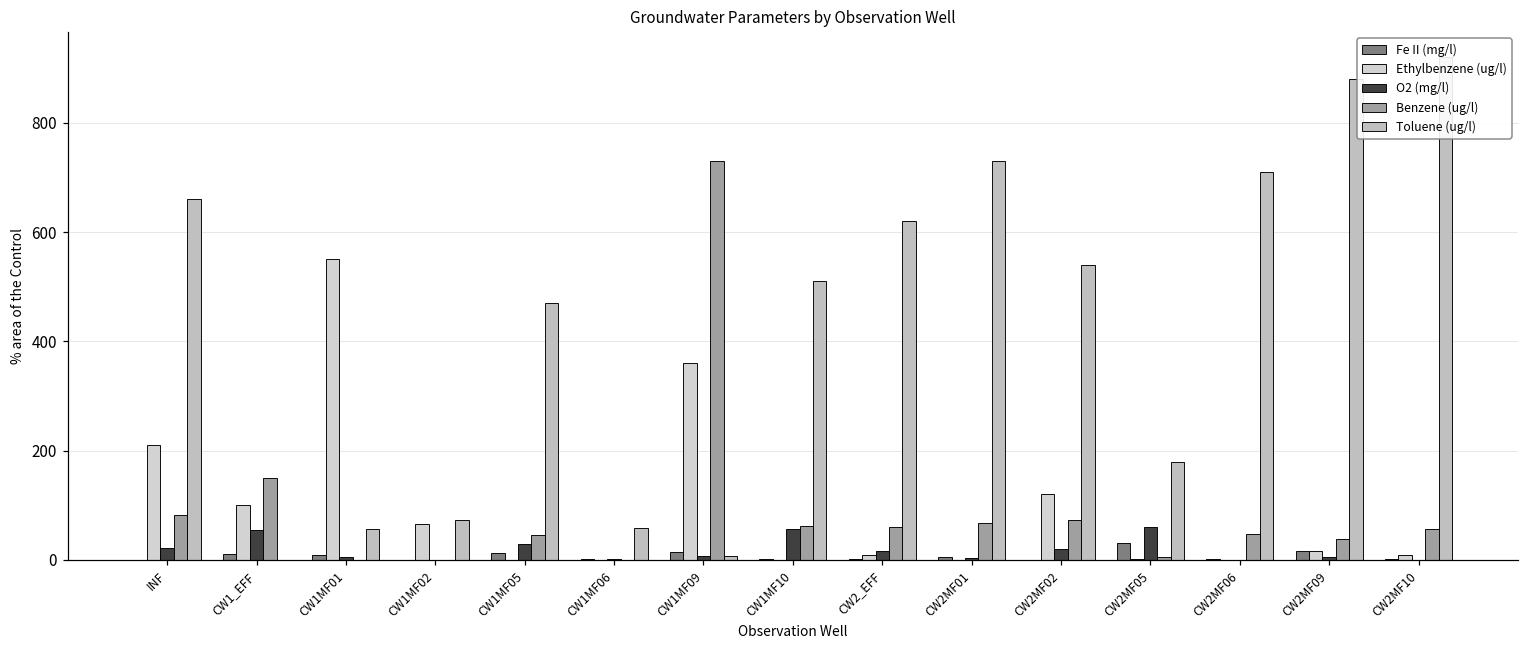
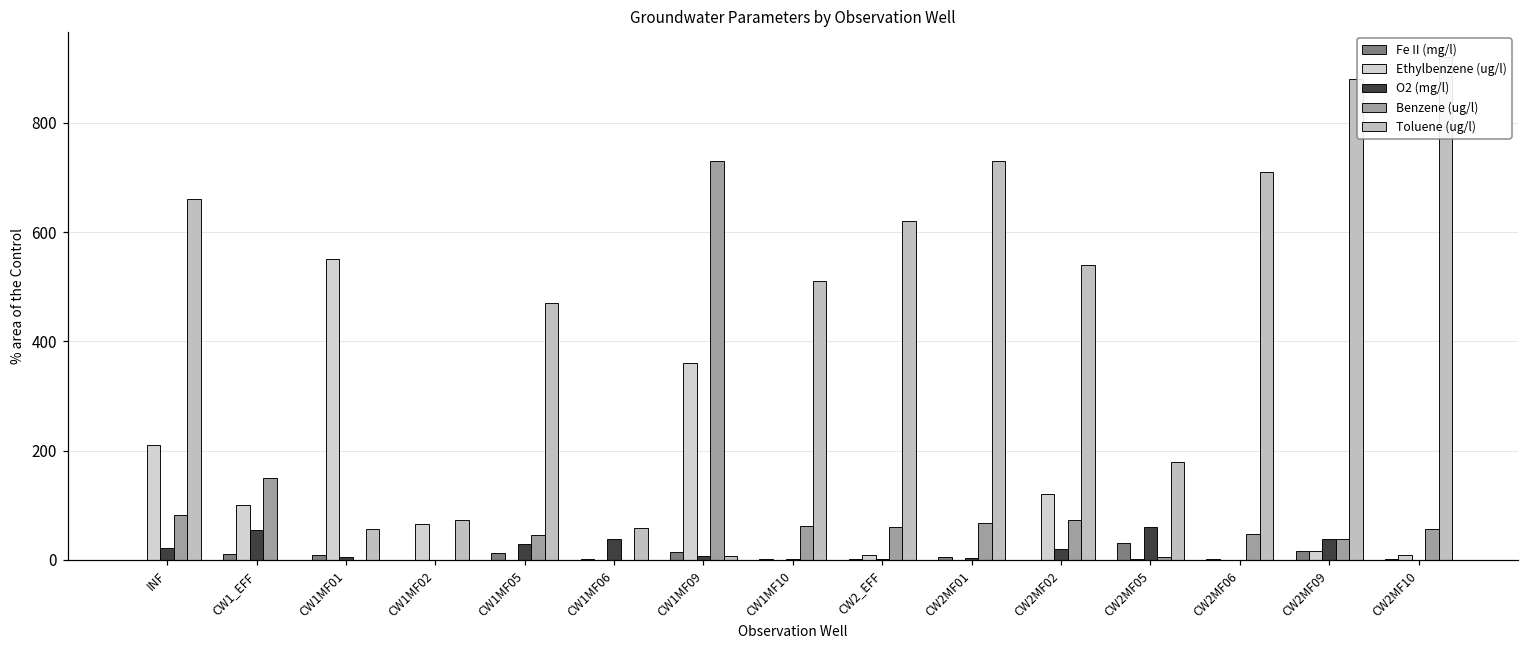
  {
    "O2 (mg/l)": {
      "INF": 20,
      "CW1_EFF": 50,
      "CW1MF01": 10,
      "CW1MF05": 30,
-     "CW1MF06": 0,
+     "CW1MF06": 40,
      "CW1MF09": 10,
-     "CW1MF10": 60,
-     "CW2_EFF": 20,
+     "CW1MF10": 0,
+     "CW2_EFF": 0,
      "CW2MF02": 20,
      "CW2MF05": 60,
-     "CW2MF09": 0
+     "CW2MF09": 40
    }
  }
